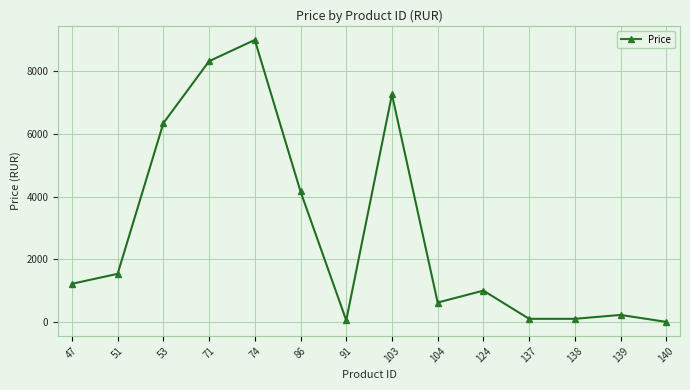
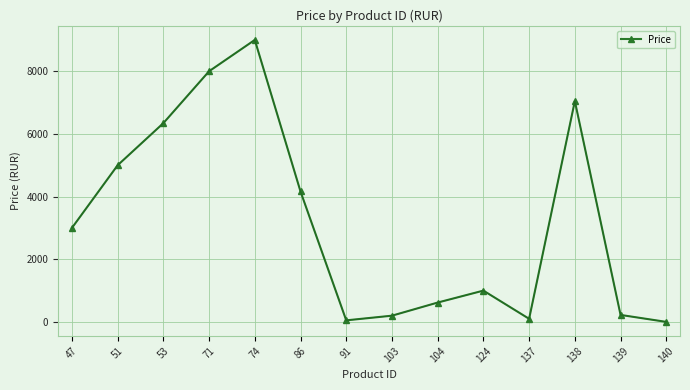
  {
-   "47": 1200,
-   "51": 1500,
+   "47": 3000,
+   "51": 5000,
    "53": 6300,
-   "71": 8300,
+   "71": 8000,
    "74": 9000,
    "86": 4200,
    "91": 100,
-   "103": 7300,
+   "103": 200,
    "104": 600,
    "124": 1000,
    "137": 100,
-   "138": 100,
+   "138": 7000,
    "139": 200,
    "140": 0
  }
